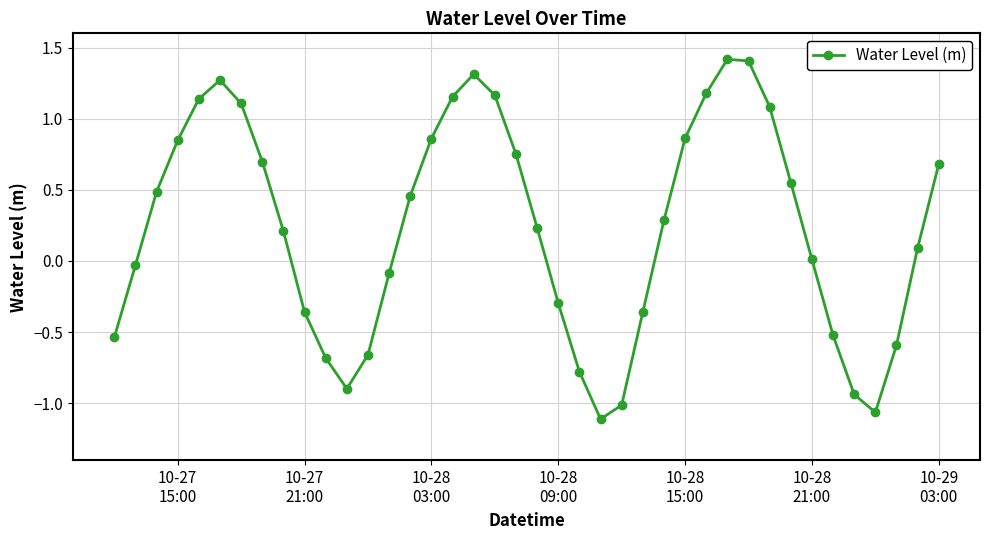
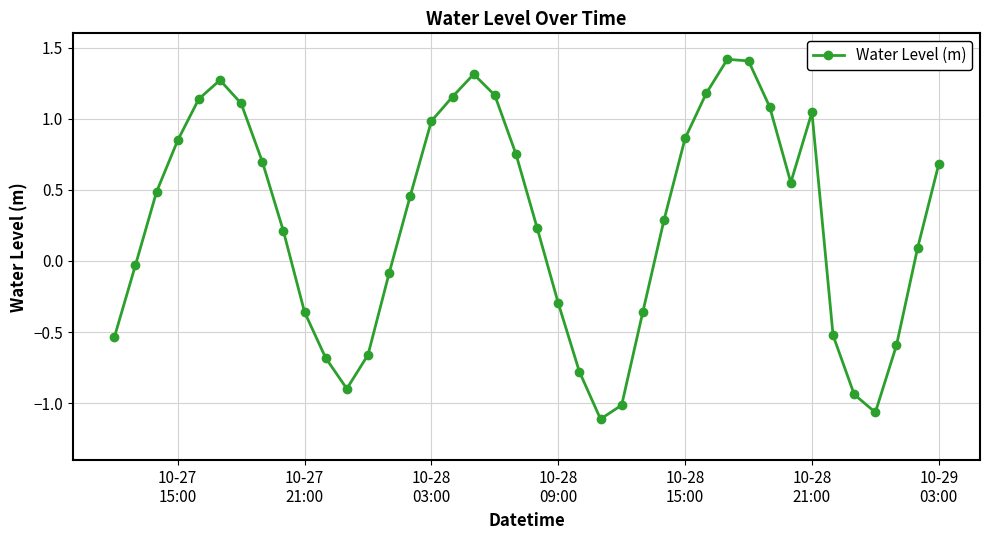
  {
    "10-27 15:00": 0.85,
    "10-27 21:00": -0.36,
-   "10-28 03:00": 0.86,
+   "10-28 03:00": 0.98,
    "10-28 09:00": -0.30,
    "10-28 15:00": 0.86,
-   "10-28 21:00": 0.01,
+   "10-28 21:00": 1.04,
    "10-29 03:00": 0.68
  }
